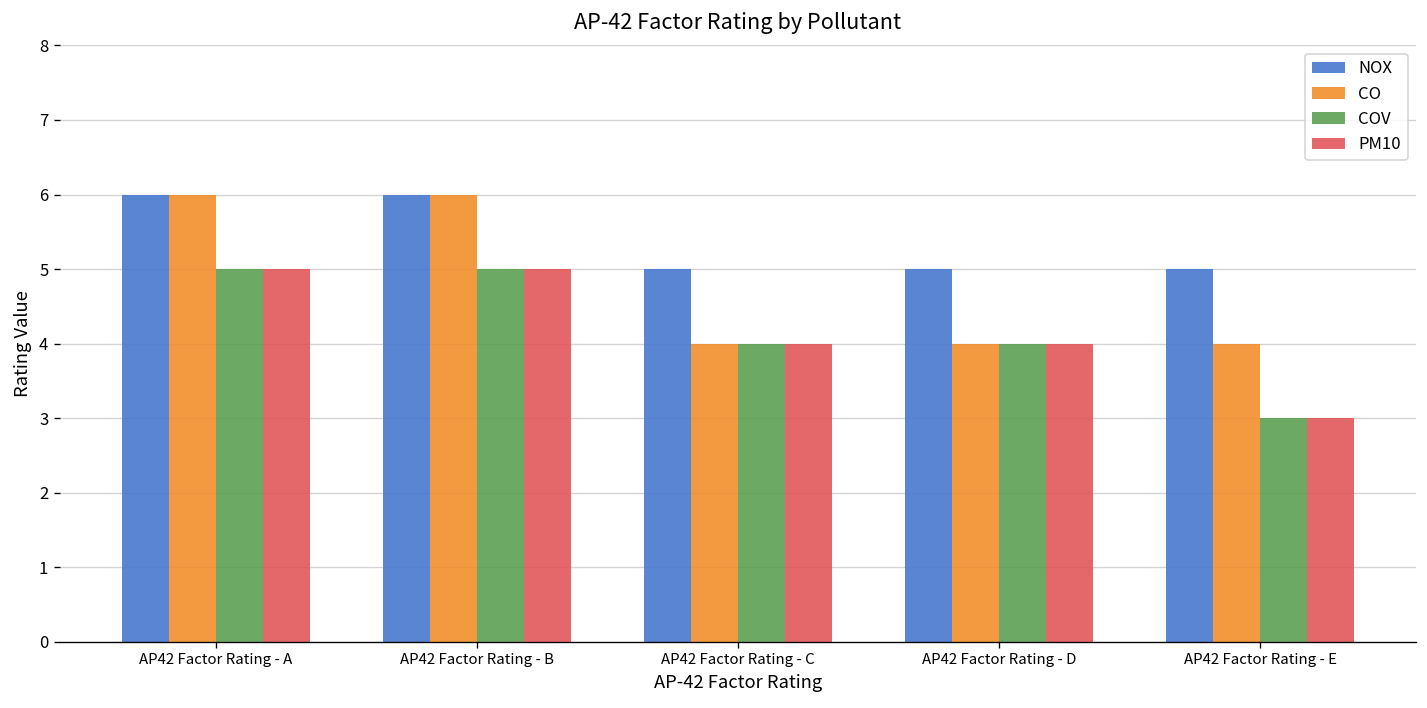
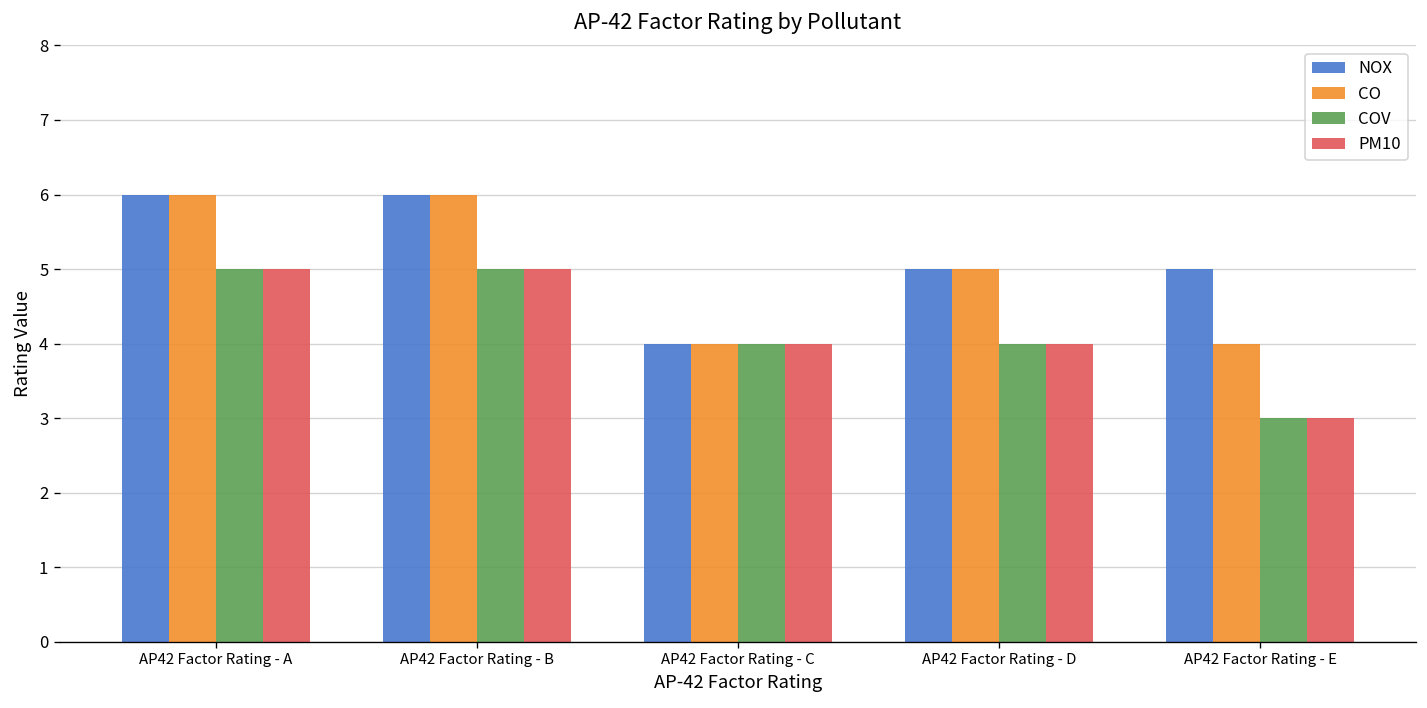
  {
    "NOX": {
      "AP42 Factor Rating - A": 6,
      "AP42 Factor Rating - B": 6,
-     "AP42 Factor Rating - C": 5,
+     "AP42 Factor Rating - C": 4,
      "AP42 Factor Rating - D": 5,
      "AP42 Factor Rating - E": 5
    },
    "CO": {
      "AP42 Factor Rating - A": 6,
      "AP42 Factor Rating - B": 6,
      "AP42 Factor Rating - C": 4,
-     "AP42 Factor Rating - D": 4,
+     "AP42 Factor Rating - D": 5,
      "AP42 Factor Rating - E": 4
    },
    "COV": {
      "AP42 Factor Rating - A": 5,
      "AP42 Factor Rating - B": 5,
      "AP42 Factor Rating - C": 4,
      "AP42 Factor Rating - D": 4,
      "AP42 Factor Rating - E": 3
    },
    "PM10": {
      "AP42 Factor Rating - A": 5,
      "AP42 Factor Rating - B": 5,
      "AP42 Factor Rating - C": 4,
      "AP42 Factor Rating - D": 4,
      "AP42 Factor Rating - E": 3
    }
  }
